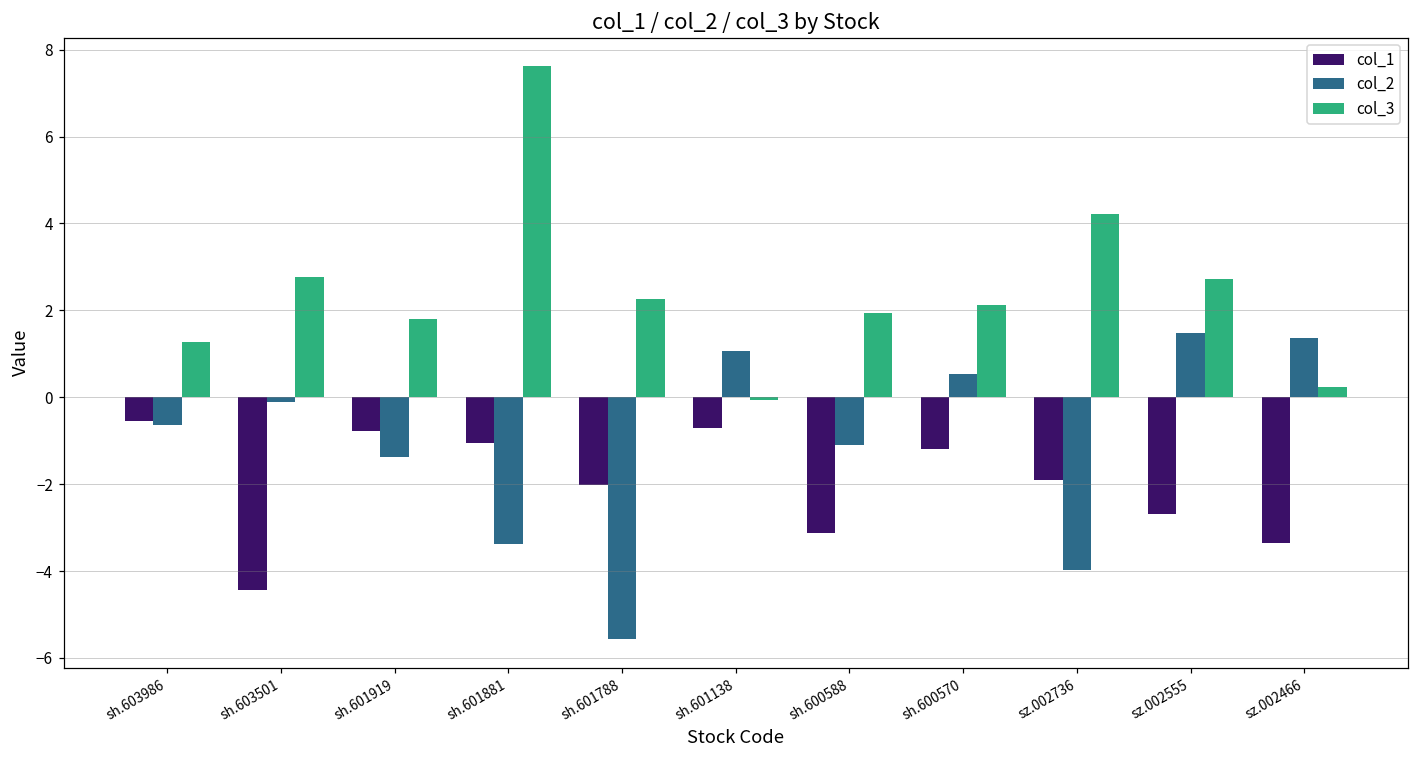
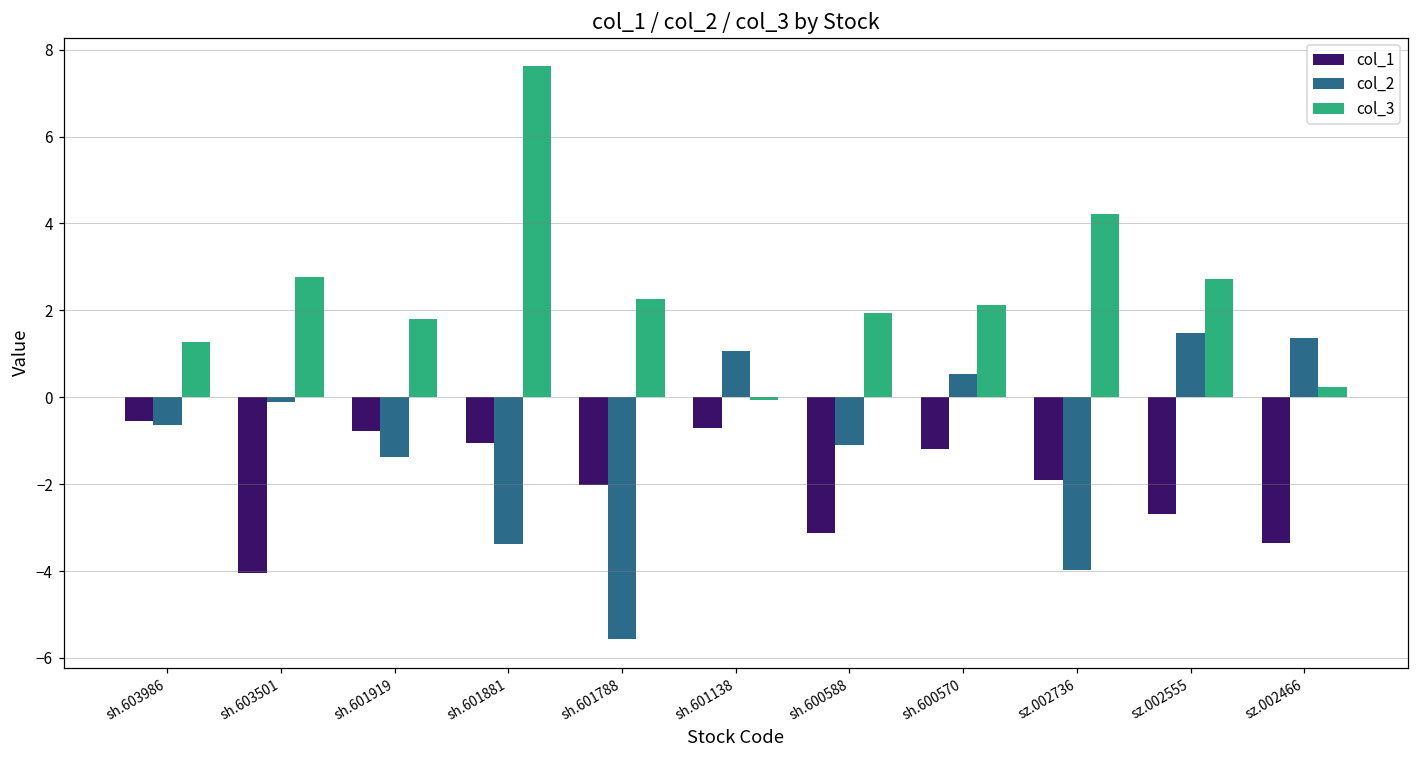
  {
    "col_1": {
      "sh.603986": -0.5,
-     "sh.603501": -4.4,
+     "sh.603501": -4.0,
      "sh.601919": -0.8,
      "sh.601881": -1.1,
      "sh.601788": -2.0,
      "sh.601138": -0.7,
      "sh.600588": -3.1,
      "sh.600570": -1.2,
      "sz.002736": -1.9,
      "sz.002555": -2.7,
      "sz.002466": -3.4
    },
    "col_2": {
      "sh.603986": -0.6,
      "sh.603501": -0.1,
      "sh.601919": -1.4,
      "sh.601881": -3.4,
      "sh.601788": -5.6,
      "sh.601138": 1.1,
      "sh.600588": -1.1,
      "sh.600570": 0.5,
      "sz.002736": -4.0,
      "sz.002555": 1.5,
      "sz.002466": 1.4
    },
    "col_3": {
      "sh.603986": 1.3,
      "sh.603501": 2.8,
      "sh.601919": 1.8,
      "sh.601881": 7.6,
      "sh.601788": 2.3,
      "sh.601138": -0.1,
      "sh.600588": 1.9,
      "sh.600570": 2.1,
      "sz.002736": 4.2,
      "sz.002555": 2.7,
      "sz.002466": 0.2
    }
  }
